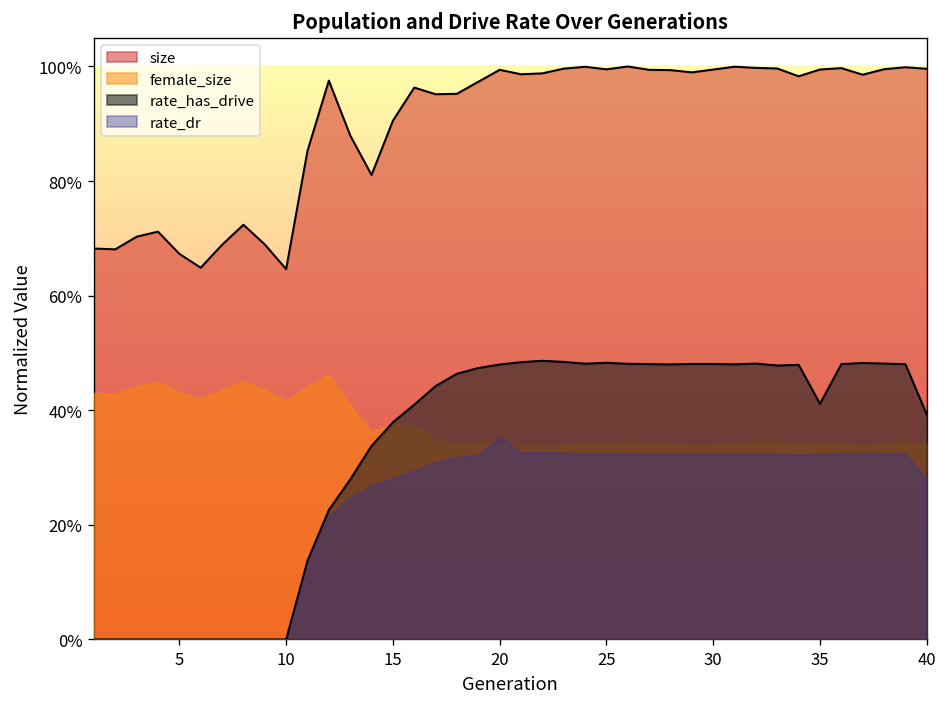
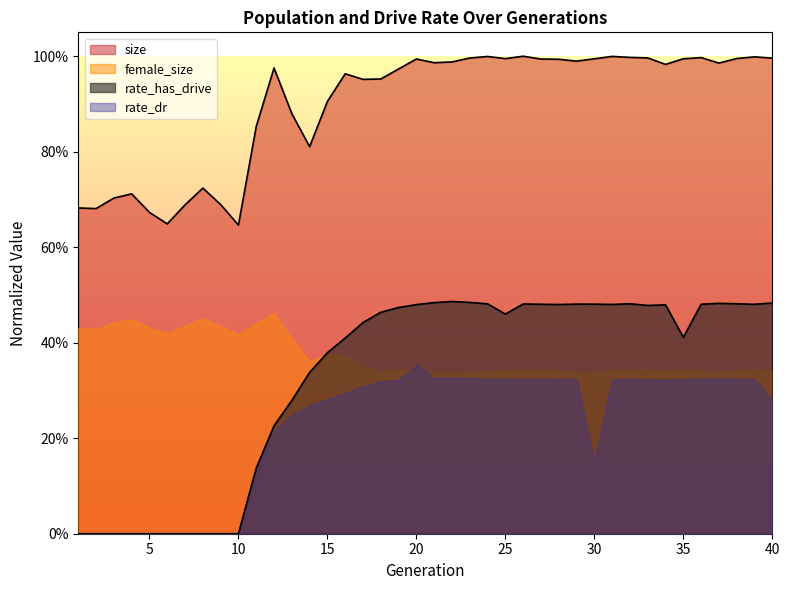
  {
    "size": {
      "5": "67%",
      "10": "65%",
      "15": "91%",
      "20": "99%",
      "25": "99%",
      "30": "99%",
      "35": "99%",
      "40": "100%"
    },
    "female_size": {
      "5": "43%",
      "10": "42%",
      "20": "34%",
      "25": "34%",
      "30": "34%",
      "35": "34%",
      "40": "34%"
    },
    "rate_has_drive": {
      "20": "48%",
-     "25": "48%",
+     "25": "46%",
      "30": "48%",
      "35": "41%",
-     "40": "39%"
+     "40": "48%"
    },
    "rate_dr": {
      "15": "28%",
      "20": "35%",
      "25": "32%",
-     "30": "32%",
+     "30": "15%",
      "35": "32%",
      "40": "28%"
    }
  }
